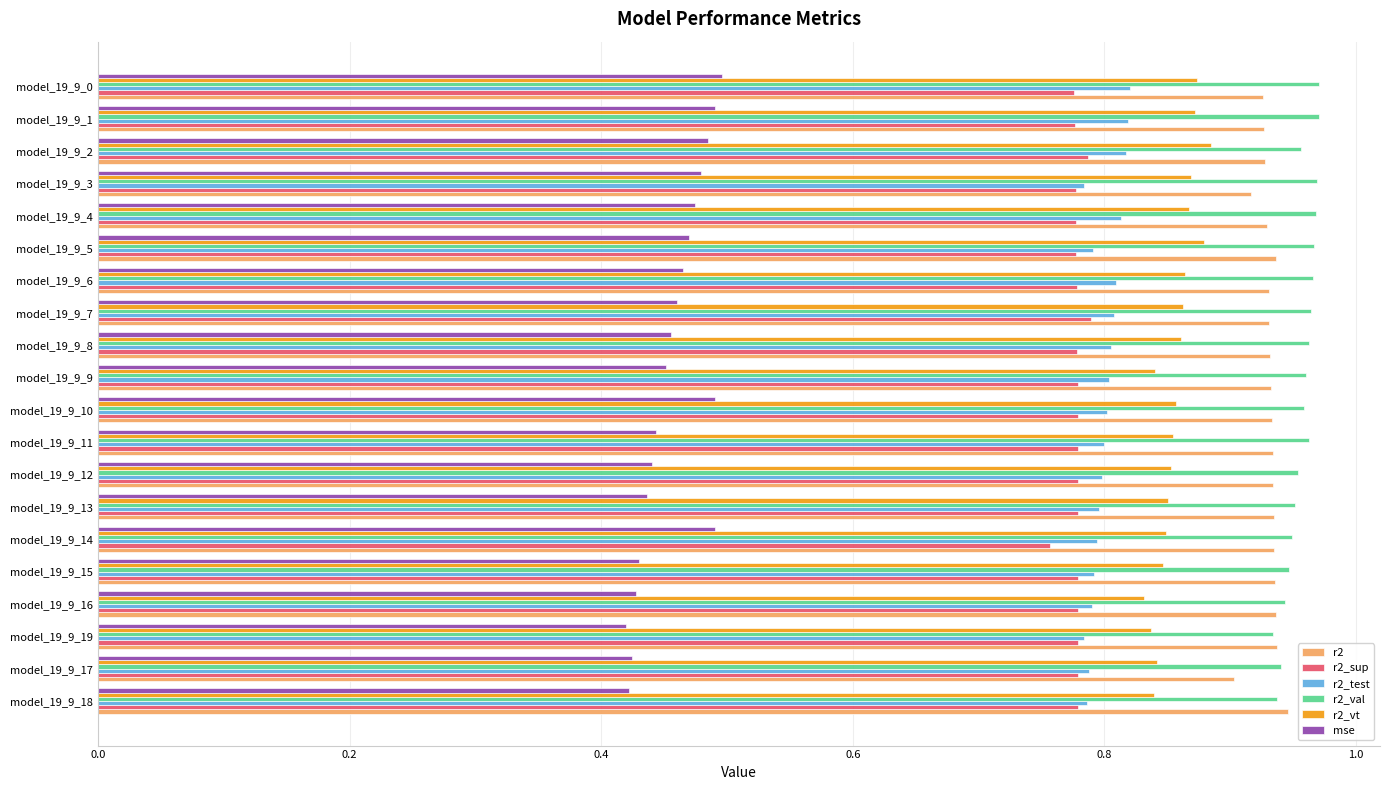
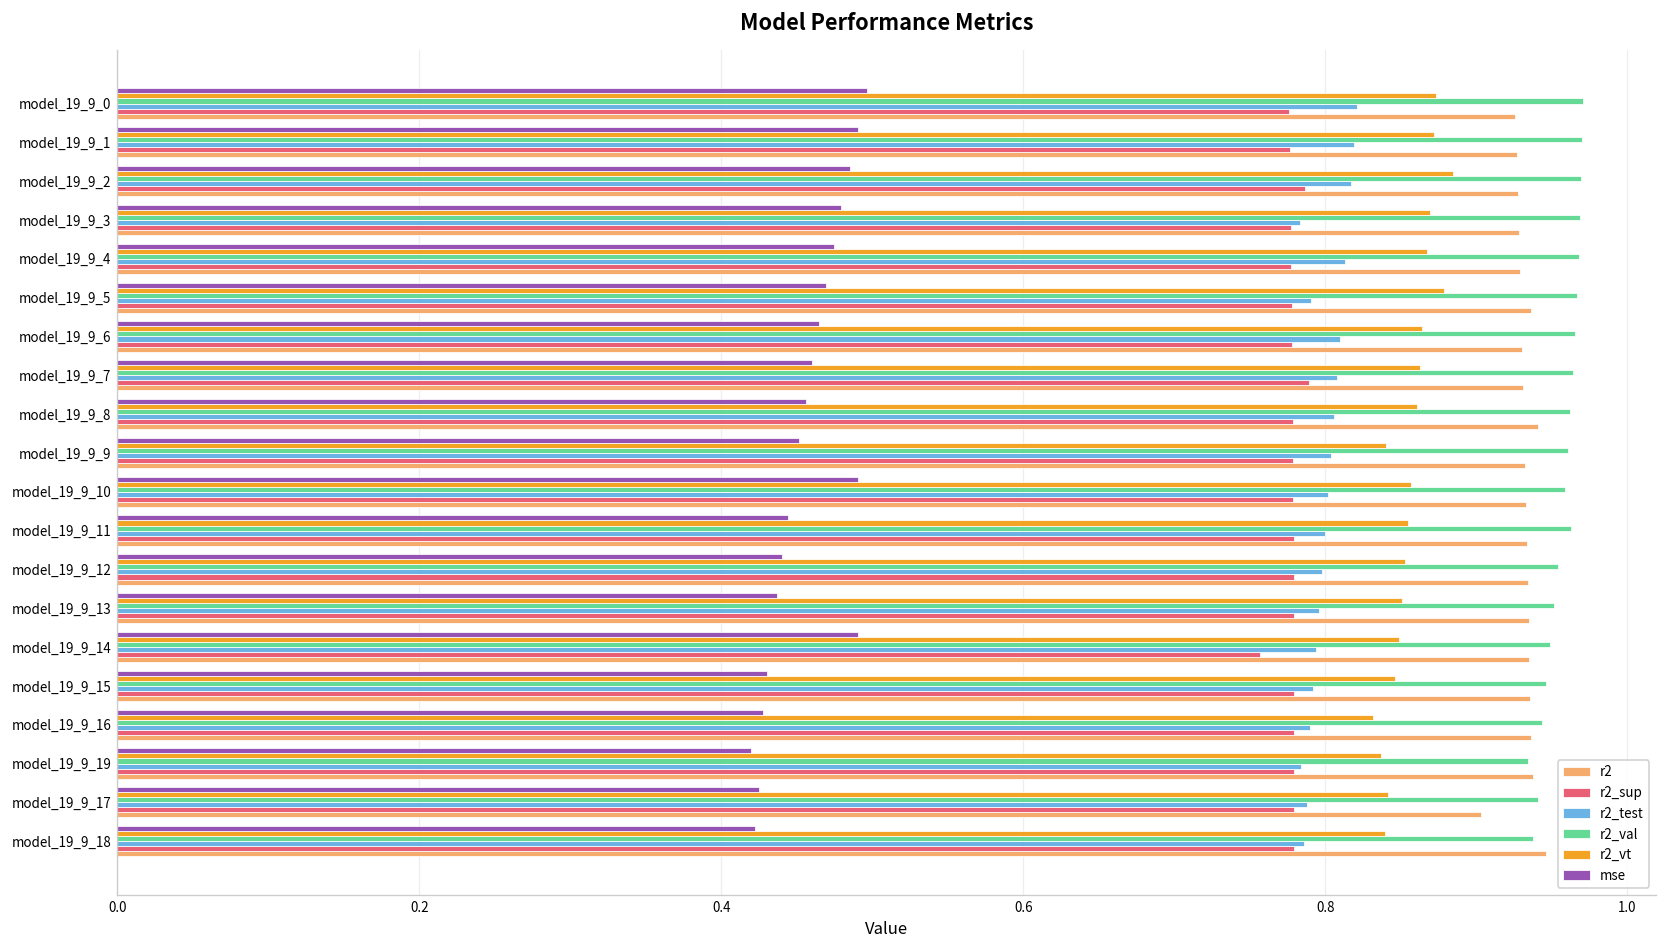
  {
    "r2": {
      "model_19_9_0": 0.926,
      "model_19_9_1": 0.927,
      "model_19_9_2": 0.927,
-     "model_19_9_3": 0.916,
+     "model_19_9_3": 0.928,
      "model_19_9_4": 0.929,
      "model_19_9_5": 0.936,
      "model_19_9_6": 0.931,
      "model_19_9_7": 0.931,
-     "model_19_9_8": 0.932,
+     "model_19_9_8": 0.941,
      "model_19_9_9": 0.932,
      "model_19_9_10": 0.933,
      "model_19_9_11": 0.934,
      "model_19_9_12": 0.934,
      "model_19_9_13": 0.935,
      "model_19_9_14": 0.935,
      "model_19_9_15": 0.936,
      "model_19_9_16": 0.936,
      "model_19_9_19": 0.937,
      "model_19_9_17": 0.903,
      "model_19_9_18": 0.946
    },
    "r2_sup": {
      "model_19_9_0": 0.776,
      "model_19_9_1": 0.776,
      "model_19_9_2": 0.787,
      "model_19_9_3": 0.777,
      "model_19_9_4": 0.777,
      "model_19_9_5": 0.778,
      "model_19_9_6": 0.778,
      "model_19_9_7": 0.789,
      "model_19_9_8": 0.778,
      "model_19_9_9": 0.779,
      "model_19_9_10": 0.779,
      "model_19_9_11": 0.779,
      "model_19_9_12": 0.779,
      "model_19_9_13": 0.779,
      "model_19_9_14": 0.757,
      "model_19_9_15": 0.779,
      "model_19_9_16": 0.779,
      "model_19_9_19": 0.779,
      "model_19_9_17": 0.779,
      "model_19_9_18": 0.779
    },
    "r2_test": {
      "model_19_9_0": 0.821,
      "model_19_9_1": 0.819,
      "model_19_9_2": 0.817,
      "model_19_9_3": 0.783,
      "model_19_9_4": 0.813,
      "model_19_9_5": 0.791,
      "model_19_9_6": 0.809,
      "model_19_9_7": 0.807,
      "model_19_9_8": 0.806,
      "model_19_9_9": 0.804,
      "model_19_9_10": 0.802,
      "model_19_9_11": 0.800,
      "model_19_9_12": 0.798,
      "model_19_9_13": 0.796,
      "model_19_9_14": 0.794,
      "model_19_9_15": 0.792,
      "model_19_9_16": 0.790,
      "model_19_9_19": 0.784,
      "model_19_9_17": 0.788,
      "model_19_9_18": 0.786
    },
    "r2_val": {
      "model_19_9_0": 0.971,
      "model_19_9_1": 0.970,
-     "model_19_9_2": 0.957,
+     "model_19_9_2": 0.970,
      "model_19_9_3": 0.969,
      "model_19_9_4": 0.968,
      "model_19_9_5": 0.967,
      "model_19_9_6": 0.965,
      "model_19_9_7": 0.964,
      "model_19_9_8": 0.962,
      "model_19_9_9": 0.961,
      "model_19_9_10": 0.959,
      "model_19_9_11": 0.963,
      "model_19_9_12": 0.954,
      "model_19_9_13": 0.952,
      "model_19_9_14": 0.949,
      "model_19_9_15": 0.946,
      "model_19_9_16": 0.944,
      "model_19_9_19": 0.934,
      "model_19_9_17": 0.941,
      "model_19_9_18": 0.938
    },
    "r2_vt": {
      "model_19_9_0": 0.873,
      "model_19_9_1": 0.872,
      "model_19_9_2": 0.884,
      "model_19_9_3": 0.869,
      "model_19_9_4": 0.868,
      "model_19_9_5": 0.879,
      "model_19_9_6": 0.864,
      "model_19_9_7": 0.863,
      "model_19_9_8": 0.861,
      "model_19_9_9": 0.840,
      "model_19_9_10": 0.857,
      "model_19_9_11": 0.855,
      "model_19_9_12": 0.853,
      "model_19_9_13": 0.851,
      "model_19_9_14": 0.849,
      "model_19_9_15": 0.846,
      "model_19_9_16": 0.832,
      "model_19_9_19": 0.837,
      "model_19_9_17": 0.842,
      "model_19_9_18": 0.840
    },
    "mse": {
      "model_19_9_0": 0.496,
      "model_19_9_1": 0.491,
      "model_19_9_2": 0.485,
      "model_19_9_3": 0.480,
      "model_19_9_4": 0.474,
      "model_19_9_5": 0.469,
      "model_19_9_6": 0.465,
      "model_19_9_7": 0.460,
      "model_19_9_8": 0.456,
      "model_19_9_9": 0.452,
      "model_19_9_10": 0.491,
      "model_19_9_11": 0.444,
      "model_19_9_12": 0.440,
      "model_19_9_13": 0.437,
      "model_19_9_14": 0.490,
      "model_19_9_15": 0.430,
      "model_19_9_16": 0.427,
      "model_19_9_19": 0.419,
      "model_19_9_17": 0.425,
      "model_19_9_18": 0.422
    }
  }
